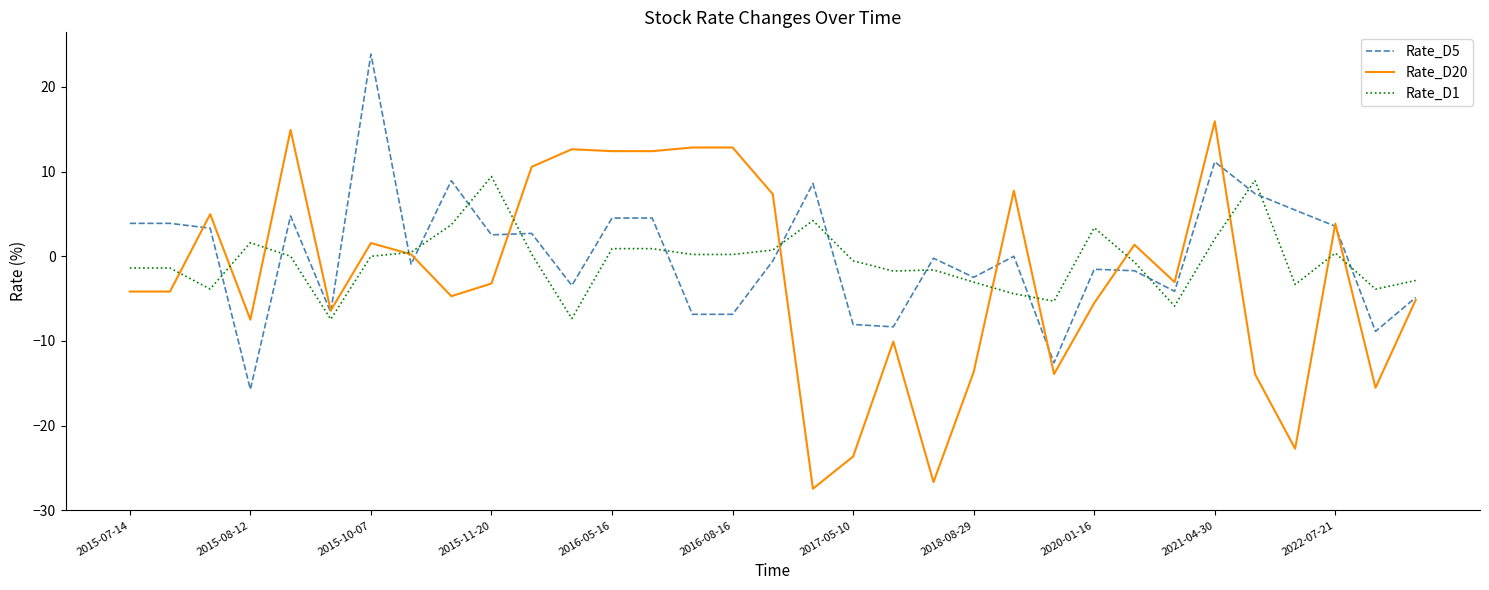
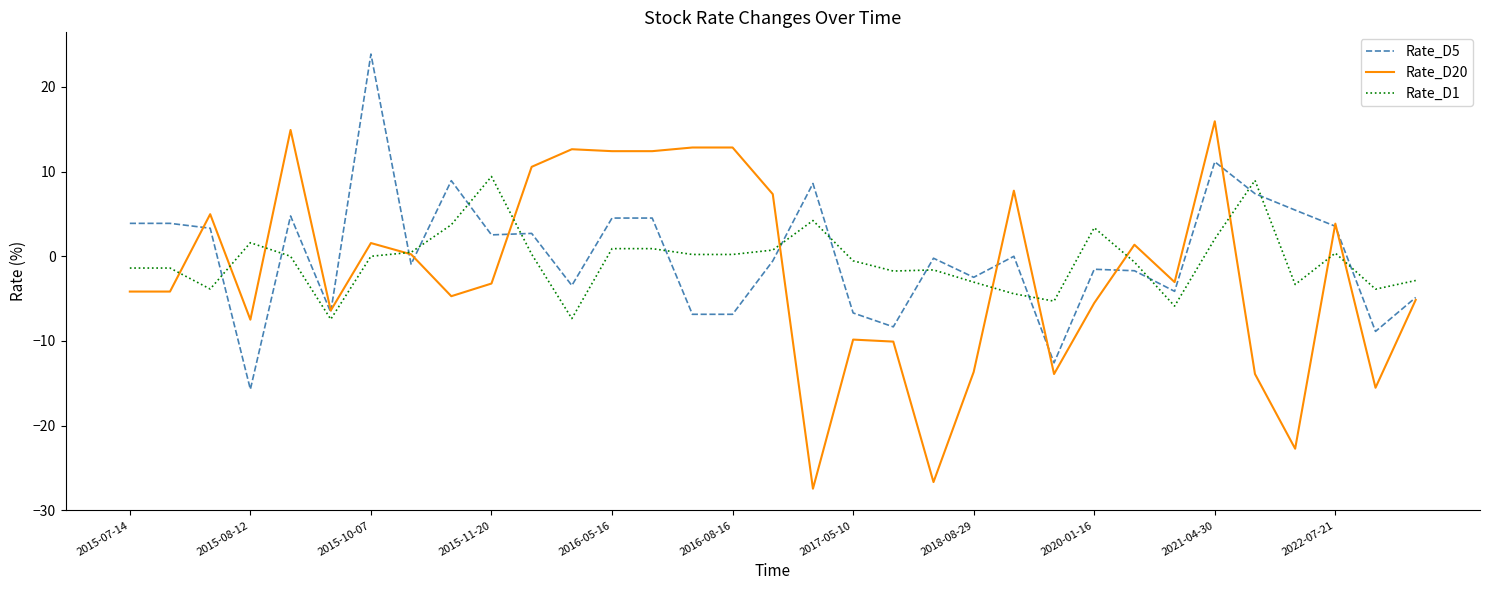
  {
    "Rate_D5": {
      "2015-08-12": -16,
      "2015-10-07": 24,
      "2015-11-20": 3,
-     "2017-05-10": -8,
+     "2017-05-10": -7,
      "2018-08-29": -2,
      "2020-01-16": -2,
      "2021-04-30": 11,
      "2022-07-21": 4
    },
    "Rate_D20": {
      "2015-08-12": -7,
      "2015-10-07": 2,
      "2015-11-20": -3,
-     "2017-05-10": -24,
+     "2017-05-10": -10,
      "2018-08-29": -14,
      "2020-01-16": -6,
      "2021-04-30": 16,
      "2022-07-21": 4
    },
    "Rate_D1": {
      "2015-08-12": 2,
      "2015-10-07": 0,
      "2015-11-20": 9,
      "2017-05-10": -1,
      "2018-08-29": -3,
      "2020-01-16": 3,
      "2021-04-30": 2,
      "2022-07-21": 0
    }
  }
